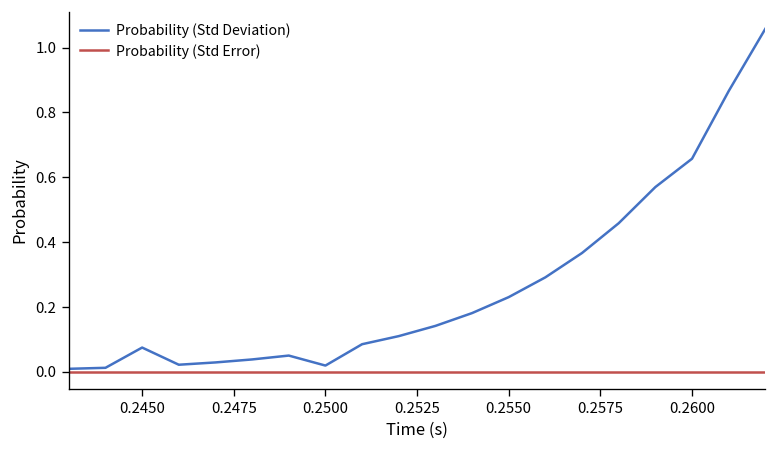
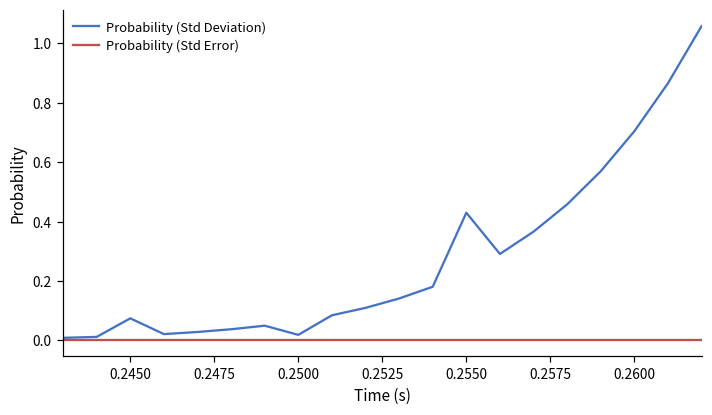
  {
    "Probability (Std Deviation)": {
      "0.2450": 0.07,
      "0.2500": 0.02,
-     "0.2550": 0.23,
-     "0.2600": 0.66
+     "0.2550": 0.43,
+     "0.2600": 0.70
    },
    "Probability (Std Error)": {
      "0.2450": 0.00,
      "0.2500": 0.00,
      "0.2550": 0.00,
      "0.2600": 0.00
    }
  }
